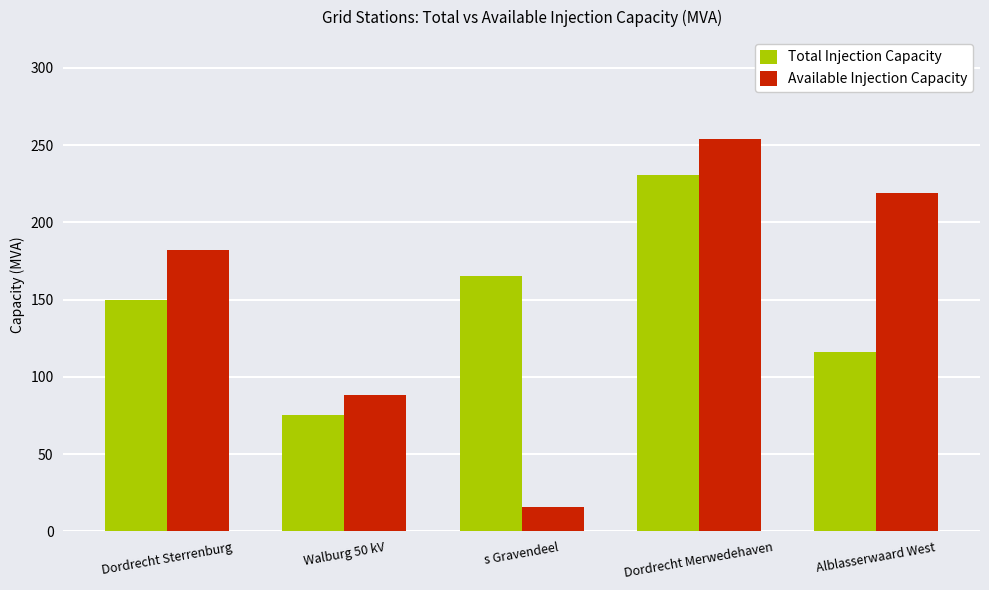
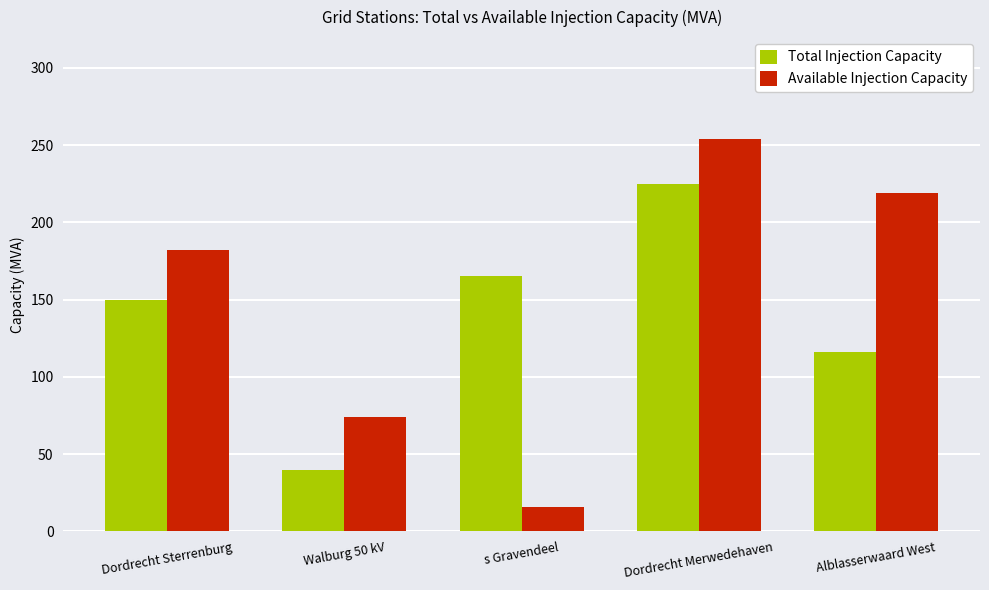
  {
    "Total Injection Capacity": {
      "Dordrecht Sterrenburg": 150,
-     "Walburg 50 kV": 75,
+     "Walburg 50 kV": 40,
      "s Gravendeel": 165,
-     "Dordrecht Merwedehaven": 231,
+     "Dordrecht Merwedehaven": 225,
      "Alblasserwaard West": 116
    },
    "Available Injection Capacity": {
      "Dordrecht Sterrenburg": 182,
-     "Walburg 50 kV": 88,
+     "Walburg 50 kV": 74,
      "s Gravendeel": 16,
      "Dordrecht Merwedehaven": 254,
      "Alblasserwaard West": 219
    }
  }
